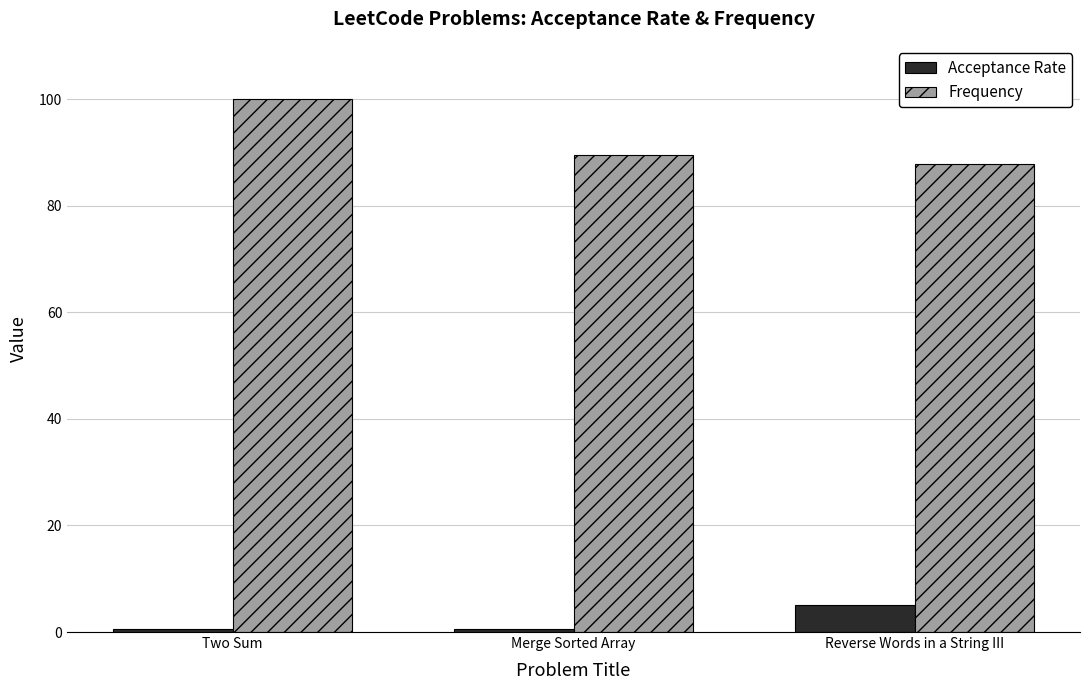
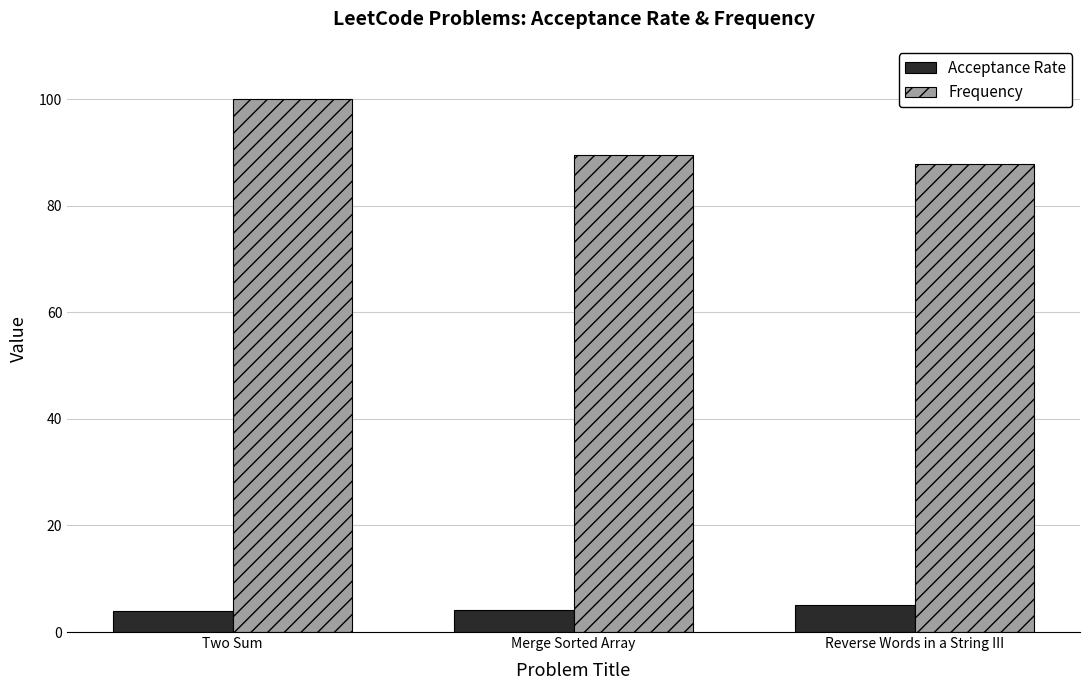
  {
    "Acceptance Rate": {
-     "Two Sum": 1,
-     "Merge Sorted Array": 1,
+     "Two Sum": 4,
+     "Merge Sorted Array": 4,
      "Reverse Words in a String III": 5
    },
    "Frequency": {
      "Two Sum": 100,
      "Merge Sorted Array": 90,
      "Reverse Words in a String III": 88
    }
  }
